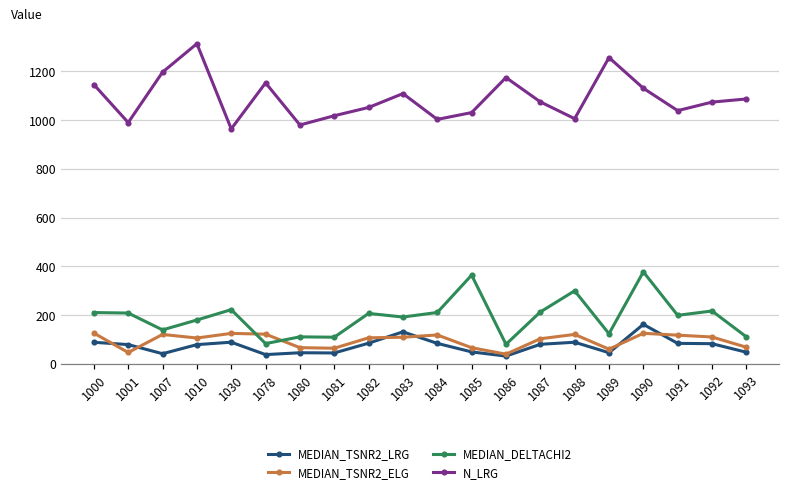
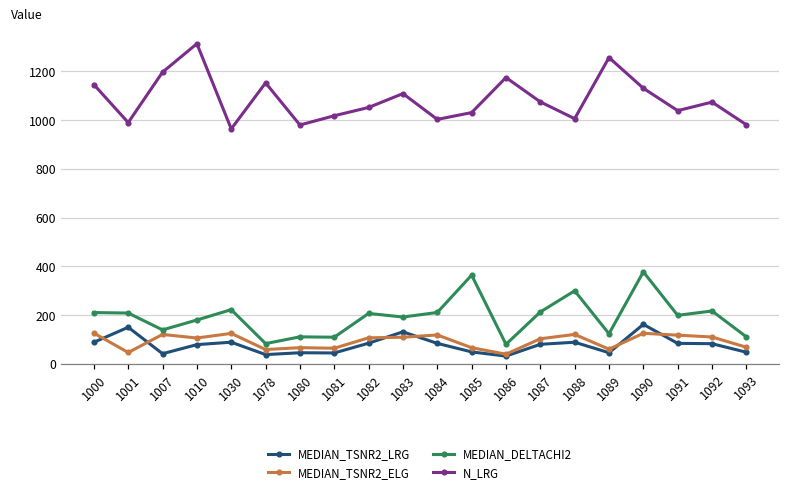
  {
    "MEDIAN_TSNR2_LRG": {
      "1000": 90,
-     "1001": 80,
+     "1001": 150,
      "1007": 40,
      "1010": 80,
      "1030": 90,
      "1078": 40,
      "1080": 40,
      "1081": 40,
      "1082": 80,
      "1083": 130,
      "1084": 80,
      "1085": 50,
      "1087": 80,
      "1088": 90,
      "1089": 40,
      "1090": 160,
      "1091": 80,
      "1092": 80,
      "1093": 50
    },
    "MEDIAN_TSNR2_ELG": {
      "1000": 130,
      "1001": 50,
      "1007": 120,
      "1010": 100,
      "1030": 120,
-     "1078": 120,
+     "1078": 60,
      "1080": 70,
      "1081": 60,
      "1082": 110,
      "1083": 110,
      "1084": 120,
      "1085": 70,
      "1087": 100,
      "1088": 120,
      "1089": 60,
      "1090": 120,
      "1091": 120,
      "1092": 110,
      "1093": 70
    },
    "MEDIAN_DELTACHI2": {
      "1000": 210,
      "1001": 210,
      "1007": 140,
      "1010": 180,
      "1030": 220,
      "1078": 80,
      "1080": 110,
      "1081": 110,
      "1082": 210,
      "1083": 190,
      "1084": 210,
      "1085": 360,
      "1086": 80,
      "1087": 210,
      "1088": 300,
      "1089": 120,
      "1090": 380,
      "1091": 200,
      "1092": 220,
      "1093": 110
    },
    "N_LRG": {
      "1000": 1150,
      "1001": 990,
      "1007": 1200,
      "1010": 1310,
      "1030": 960,
      "1078": 1150,
      "1080": 980,
      "1081": 1020,
      "1082": 1050,
      "1083": 1110,
      "1084": 1000,
      "1085": 1030,
      "1086": 1180,
      "1087": 1080,
      "1088": 1010,
      "1089": 1260,
      "1090": 1130,
      "1091": 1040,
      "1092": 1070,
-     "1093": 1090
+     "1093": 980
    }
  }
